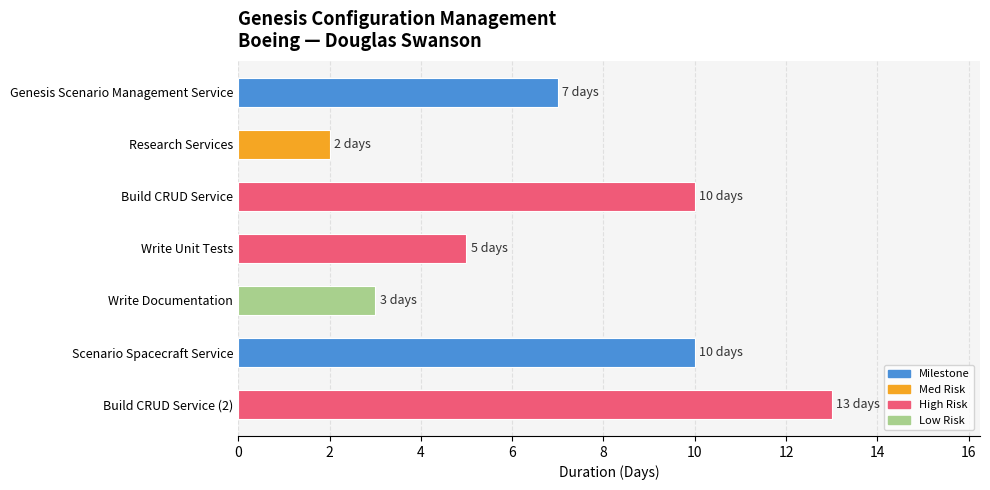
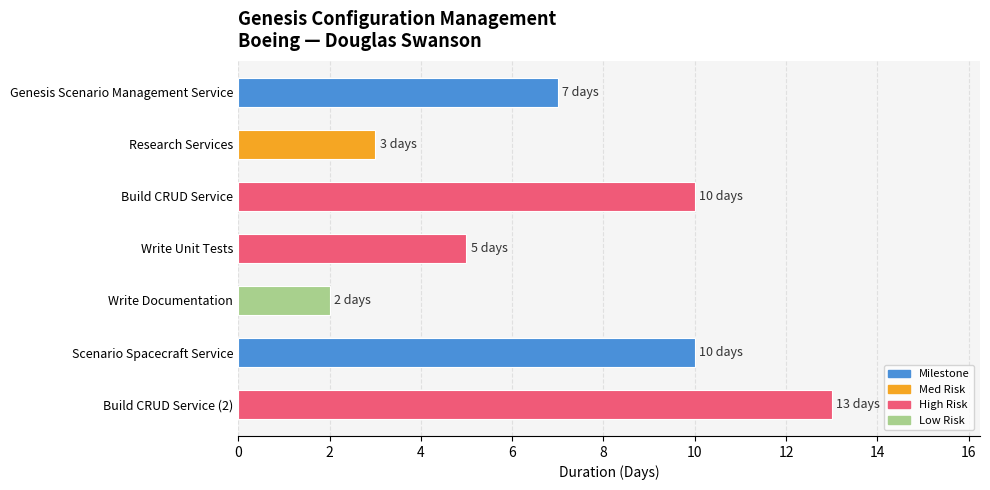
  {
    "Genesis Scenario Management Service": 7,
-   "Research Services": 2,
+   "Research Services": 3,
    "Build CRUD Service": 10,
    "Write Unit Tests": 5,
-   "Write Documentation": 3,
+   "Write Documentation": 2,
    "Scenario Spacecraft Service": 10,
    "Build CRUD Service (2)": 13
  }
